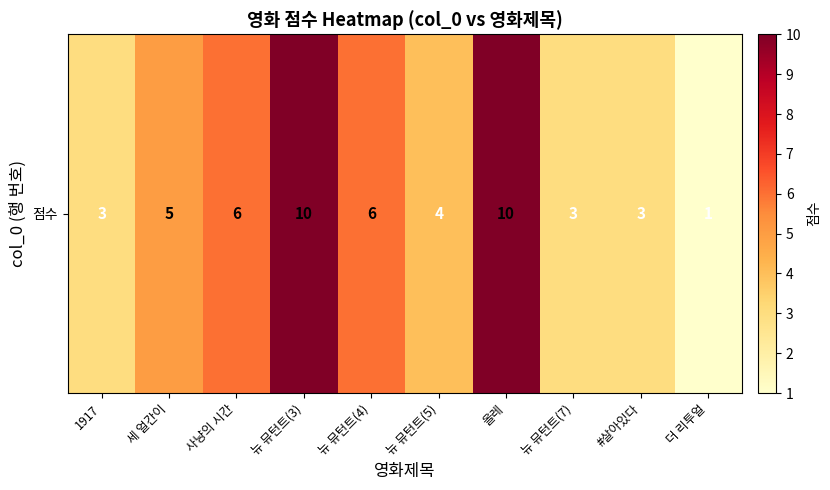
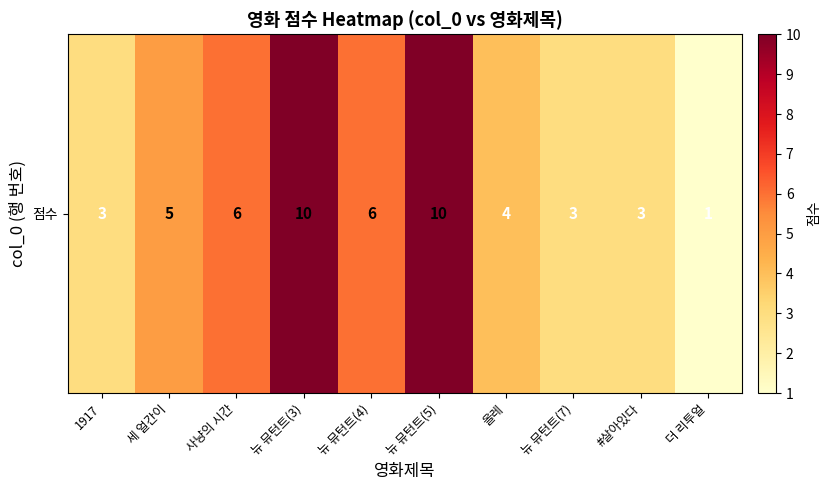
  {
    "점수": {
      "1917": 3,
      "세 얼간이": 5,
      "사냥의 시간": 6,
      "뉴 뮤턴트(3)": 10,
      "뉴 뮤턴트(4)": 6,
-     "뉴 뮤턴트(5)": 4,
-     "올레": 10,
+     "뉴 뮤턴트(5)": 10,
+     "올레": 4,
      "뉴 뮤턴트(7)": 3,
      "#살아있다": 3,
      "더 리투얼": 1
    }
  }
